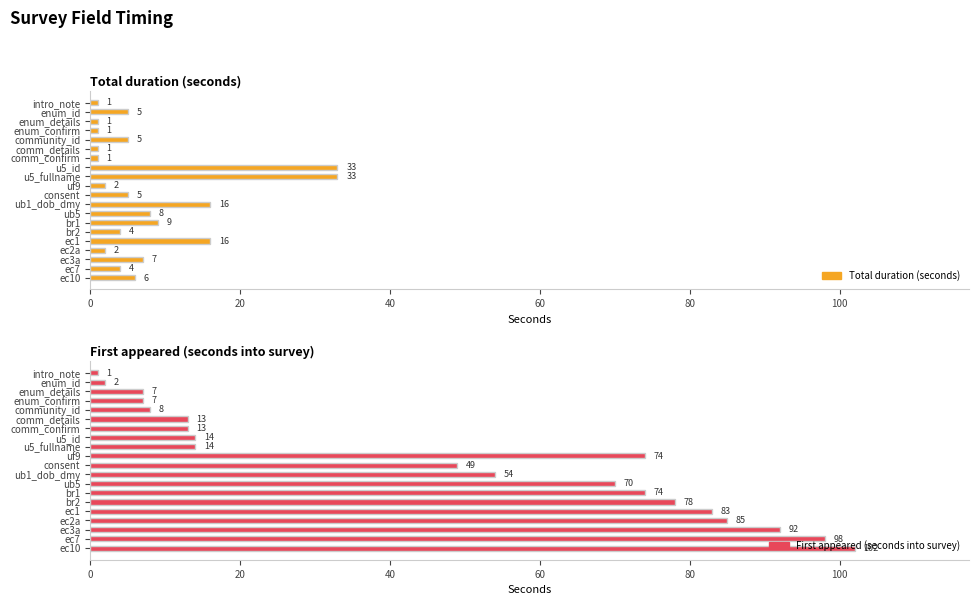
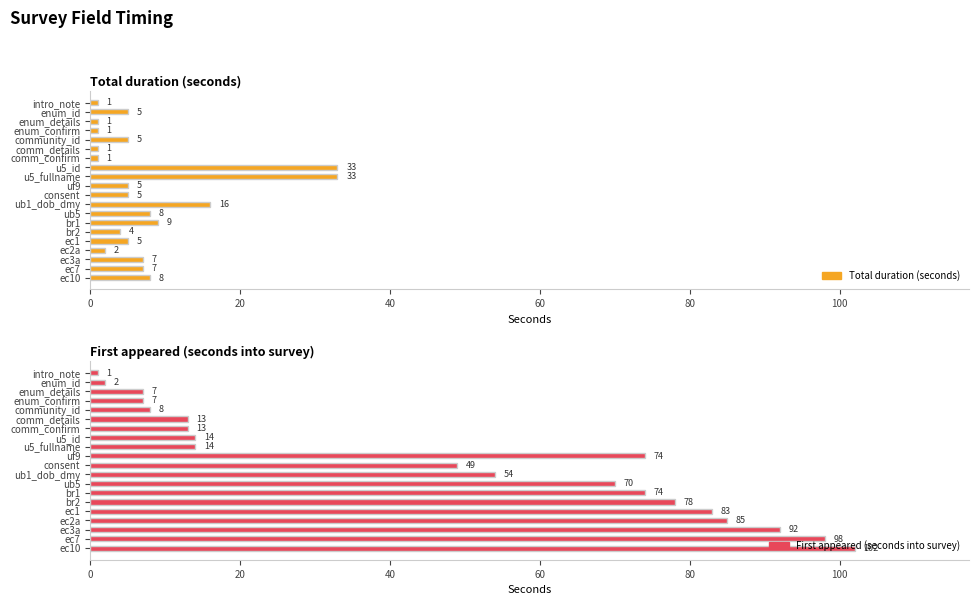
  {
    "Total duration (seconds)": {
      "intro_note": 1,
      "enum_id": 5,
      "enum_details": 1,
      "enum_confirm": 1,
      "community_id": 5,
      "comm_details": 1,
      "comm_confirm": 1,
      "u5_id": 33,
      "u5_fullname": 33,
-     "uf9": 2,
+     "uf9": 5,
      "consent": 5,
      "ub1_dob_dmy": 16,
      "ub5": 8,
      "br1": 9,
      "br2": 4,
-     "ec1": 16,
+     "ec1": 5,
      "ec2a": 2,
      "ec3a": 7,
-     "ec7": 4,
-     "ec10": 6
+     "ec7": 7,
+     "ec10": 8
    },
    "First appeared (seconds into survey)": {
      "intro_note": 1,
      "enum_id": 2,
      "enum_details": 7,
      "enum_confirm": 7,
      "community_id": 8,
      "comm_details": 13,
      "comm_confirm": 13,
      "u5_id": 14,
      "u5_fullname": 14,
      "uf9": 74,
      "consent": 49,
      "ub1_dob_dmy": 54,
      "ub5": 70,
      "br1": 74,
      "br2": 78,
      "ec1": 83,
      "ec2a": 85,
      "ec3a": 92,
      "ec7": 98,
      "ec10": 102
    }
  }
